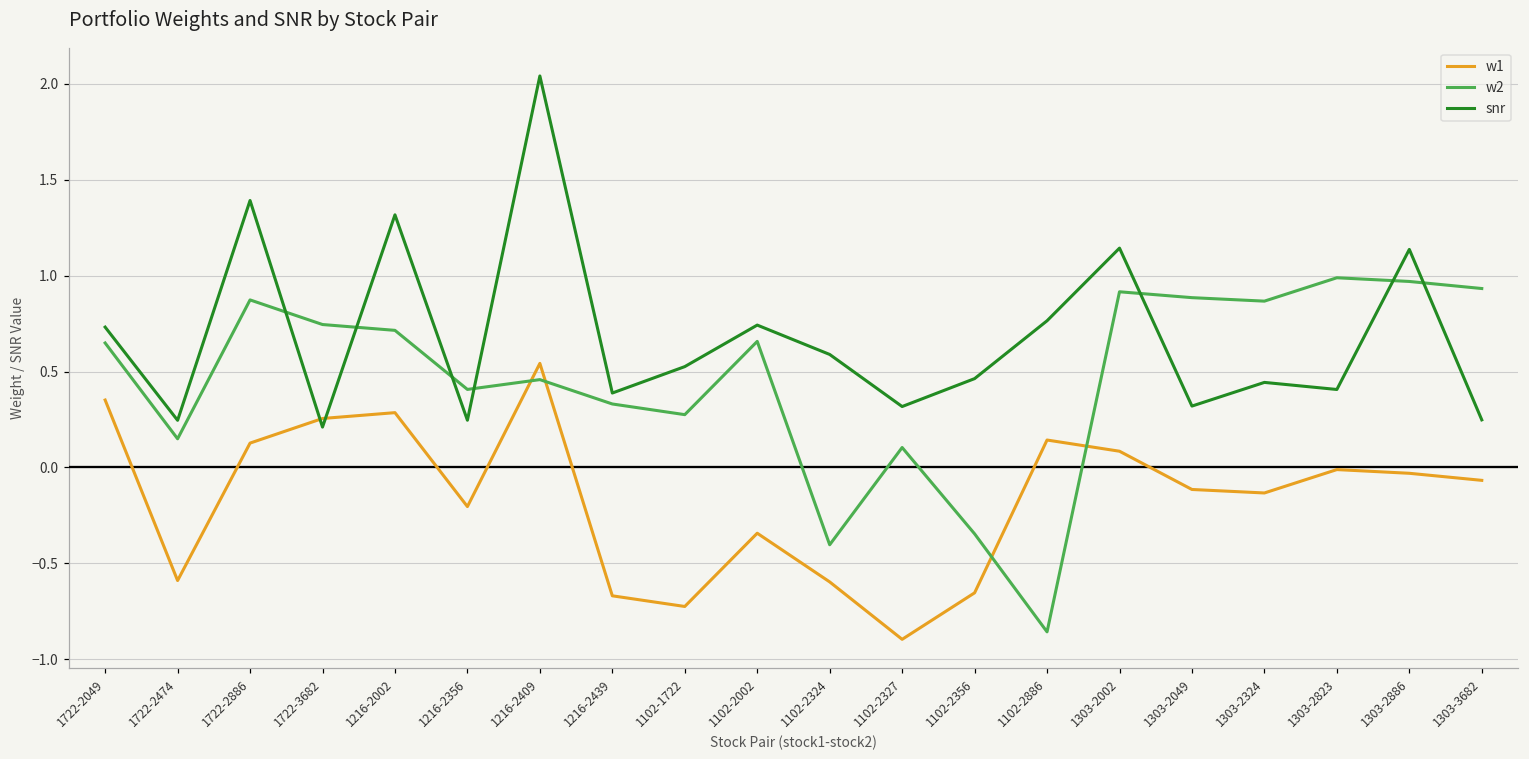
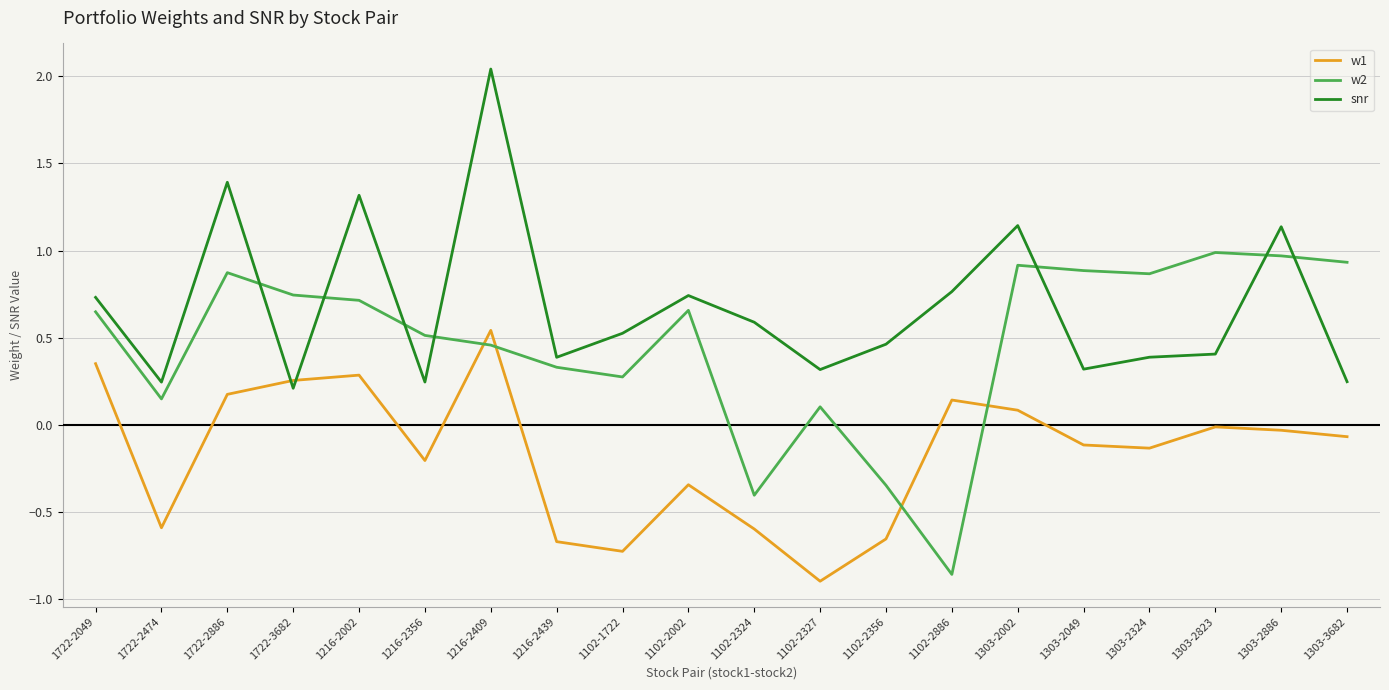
  {
    "w1": {
      "1722-2049": 0.35,
      "1722-2474": -0.59,
-     "1722-2886": 0.13,
+     "1722-2886": 0.18,
      "1722-3682": 0.26,
      "1216-2002": 0.29,
      "1216-2356": -0.20,
      "1216-2409": 0.54,
      "1216-2439": -0.67,
      "1102-1722": -0.72,
      "1102-2002": -0.34,
      "1102-2324": -0.60,
      "1102-2327": -0.90,
      "1102-2356": -0.65,
      "1102-2886": 0.14,
      "1303-2002": 0.08,
      "1303-2049": -0.12,
      "1303-2324": -0.13,
      "1303-2823": -0.01,
      "1303-2886": -0.03,
      "1303-3682": -0.07
    },
    "w2": {
      "1722-2049": 0.65,
      "1722-2474": 0.15,
      "1722-2886": 0.87,
      "1722-3682": 0.74,
      "1216-2002": 0.71,
-     "1216-2356": 0.41,
+     "1216-2356": 0.51,
      "1216-2409": 0.46,
      "1216-2439": 0.33,
      "1102-1722": 0.28,
      "1102-2002": 0.66,
      "1102-2324": -0.40,
      "1102-2327": 0.10,
      "1102-2356": -0.35,
      "1102-2886": -0.86,
      "1303-2002": 0.92,
      "1303-2049": 0.89,
      "1303-2324": 0.87,
      "1303-2823": 0.99,
      "1303-2886": 0.97,
      "1303-3682": 0.93
    },
    "snr": {
      "1722-2049": 0.73,
      "1722-2474": 0.25,
      "1722-2886": 1.39,
      "1722-3682": 0.21,
      "1216-2002": 1.32,
      "1216-2356": 0.25,
      "1216-2409": 2.04,
      "1216-2439": 0.39,
      "1102-1722": 0.53,
      "1102-2002": 0.74,
      "1102-2324": 0.59,
      "1102-2327": 0.32,
      "1102-2356": 0.46,
      "1102-2886": 0.76,
      "1303-2002": 1.14,
      "1303-2049": 0.32,
-     "1303-2324": 0.44,
+     "1303-2324": 0.39,
      "1303-2823": 0.41,
      "1303-2886": 1.14,
      "1303-3682": 0.25
    }
  }
